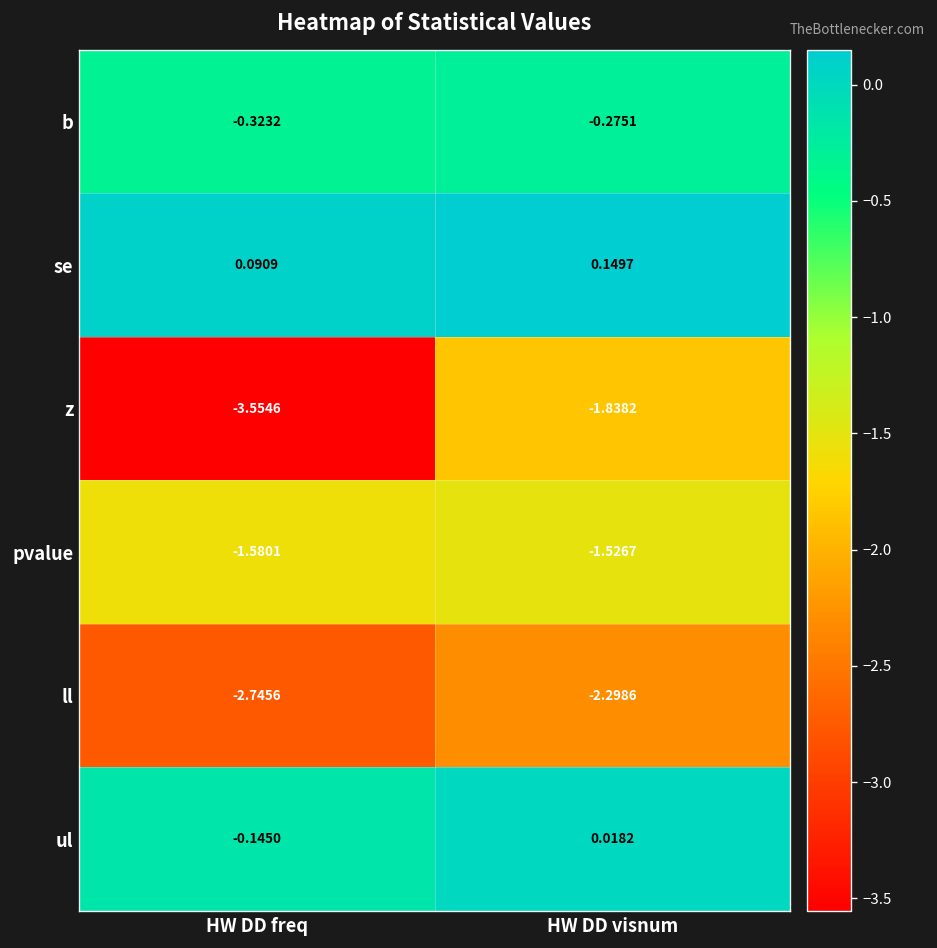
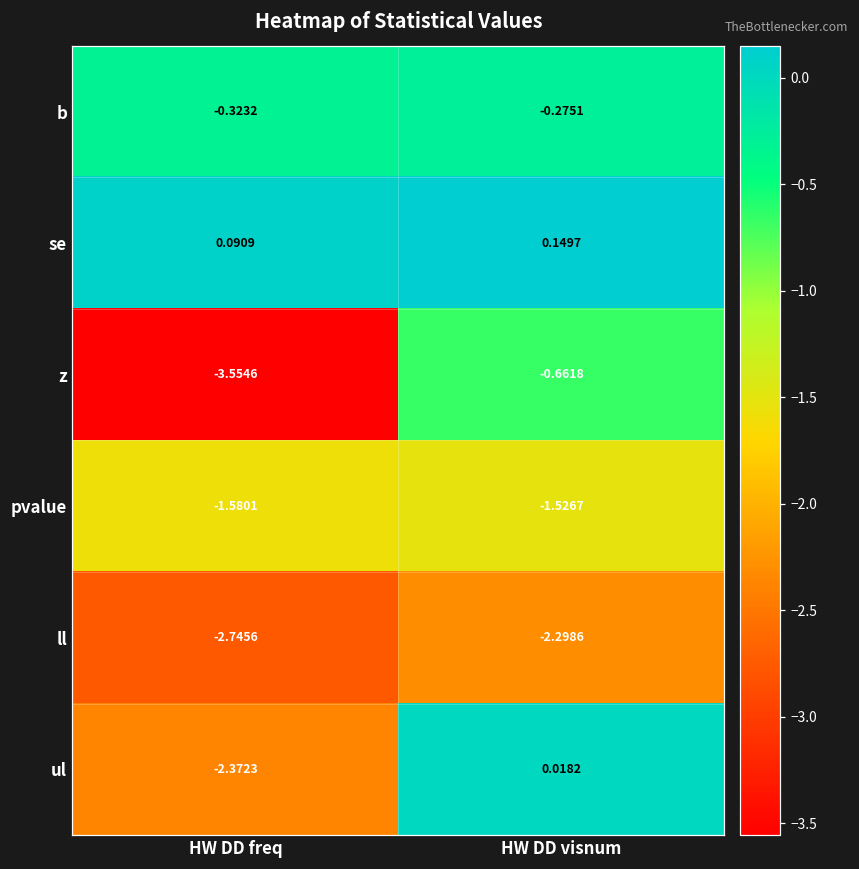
  {
    "b": {
      "HW DD freq": -0.3232,
      "HW DD visnum": -0.2751
    },
    "se": {
      "HW DD freq": 0.0909,
      "HW DD visnum": 0.1497
    },
    "z": {
      "HW DD freq": -3.5546,
-     "HW DD visnum": -1.8382
+     "HW DD visnum": -0.6618
    },
    "pvalue": {
      "HW DD freq": -1.5801,
      "HW DD visnum": -1.5267
    },
    "ll": {
      "HW DD freq": -2.7456,
      "HW DD visnum": -2.2986
    },
    "ul": {
-     "HW DD freq": -0.1450,
+     "HW DD freq": -2.3723,
      "HW DD visnum": 0.0182
    }
  }
